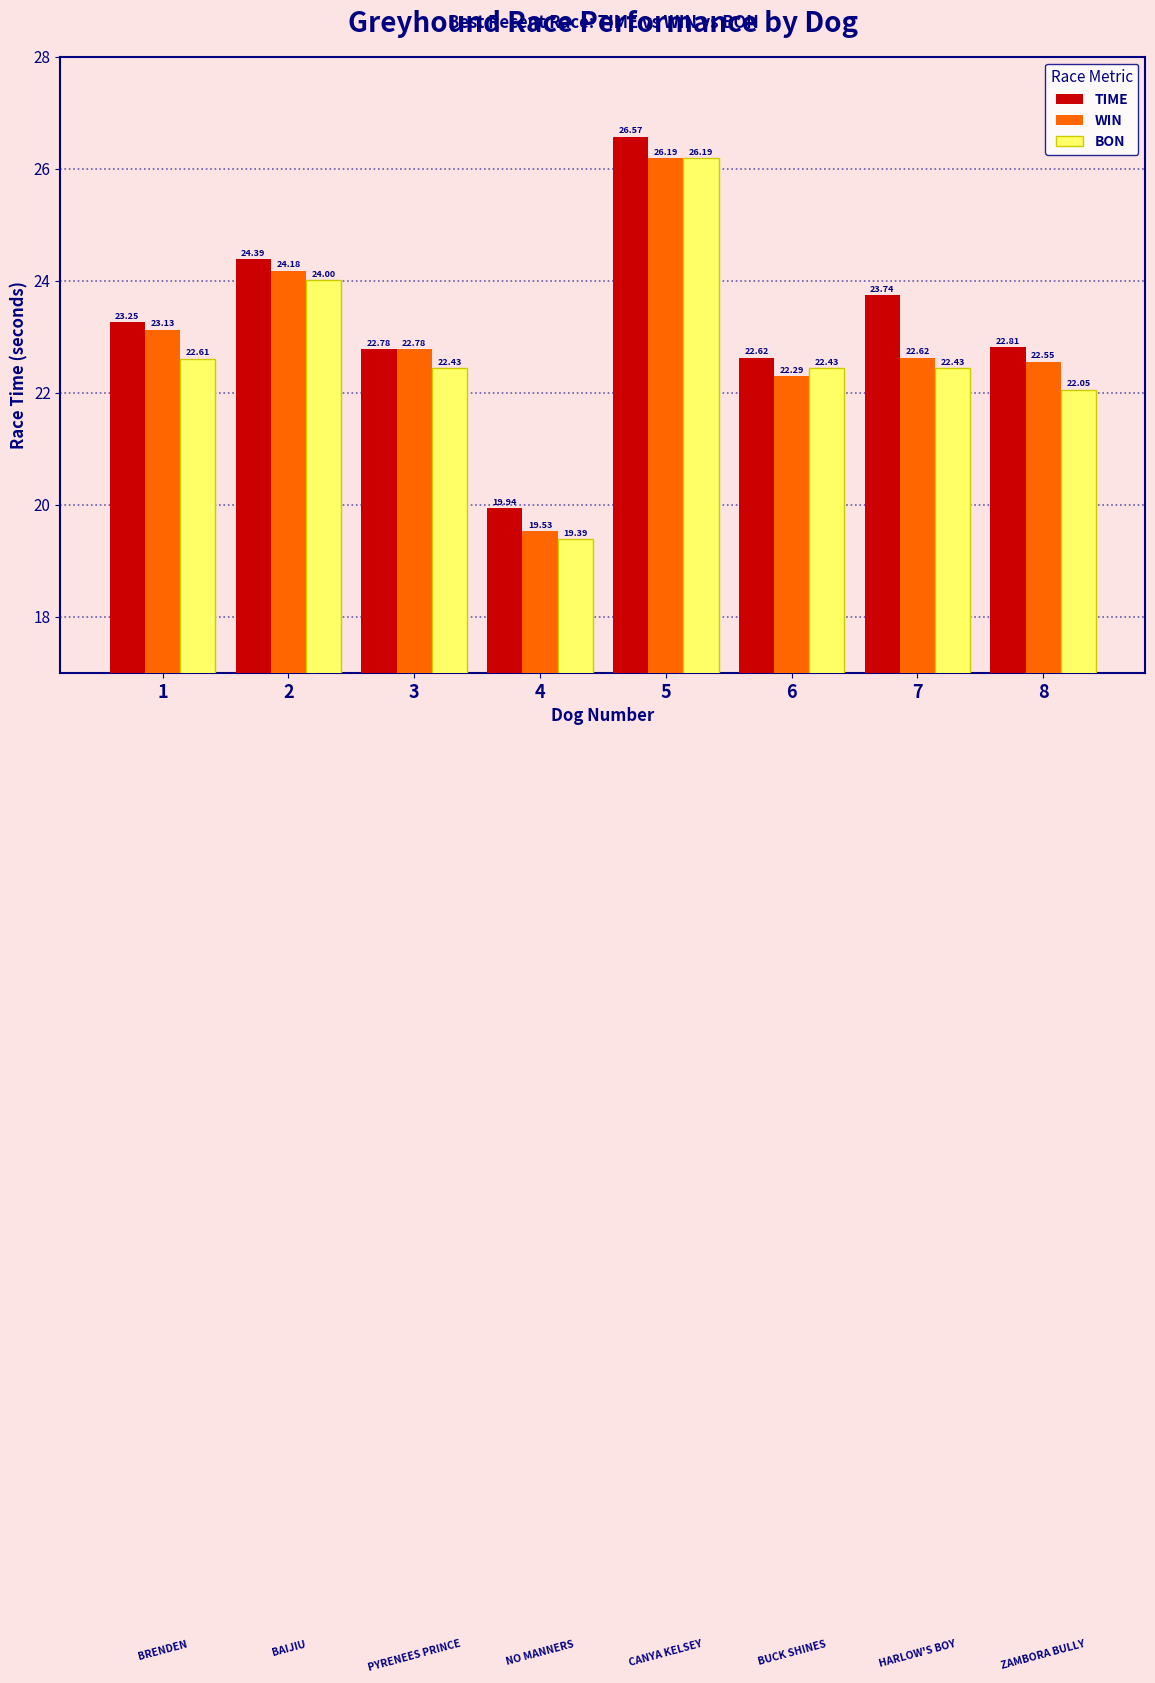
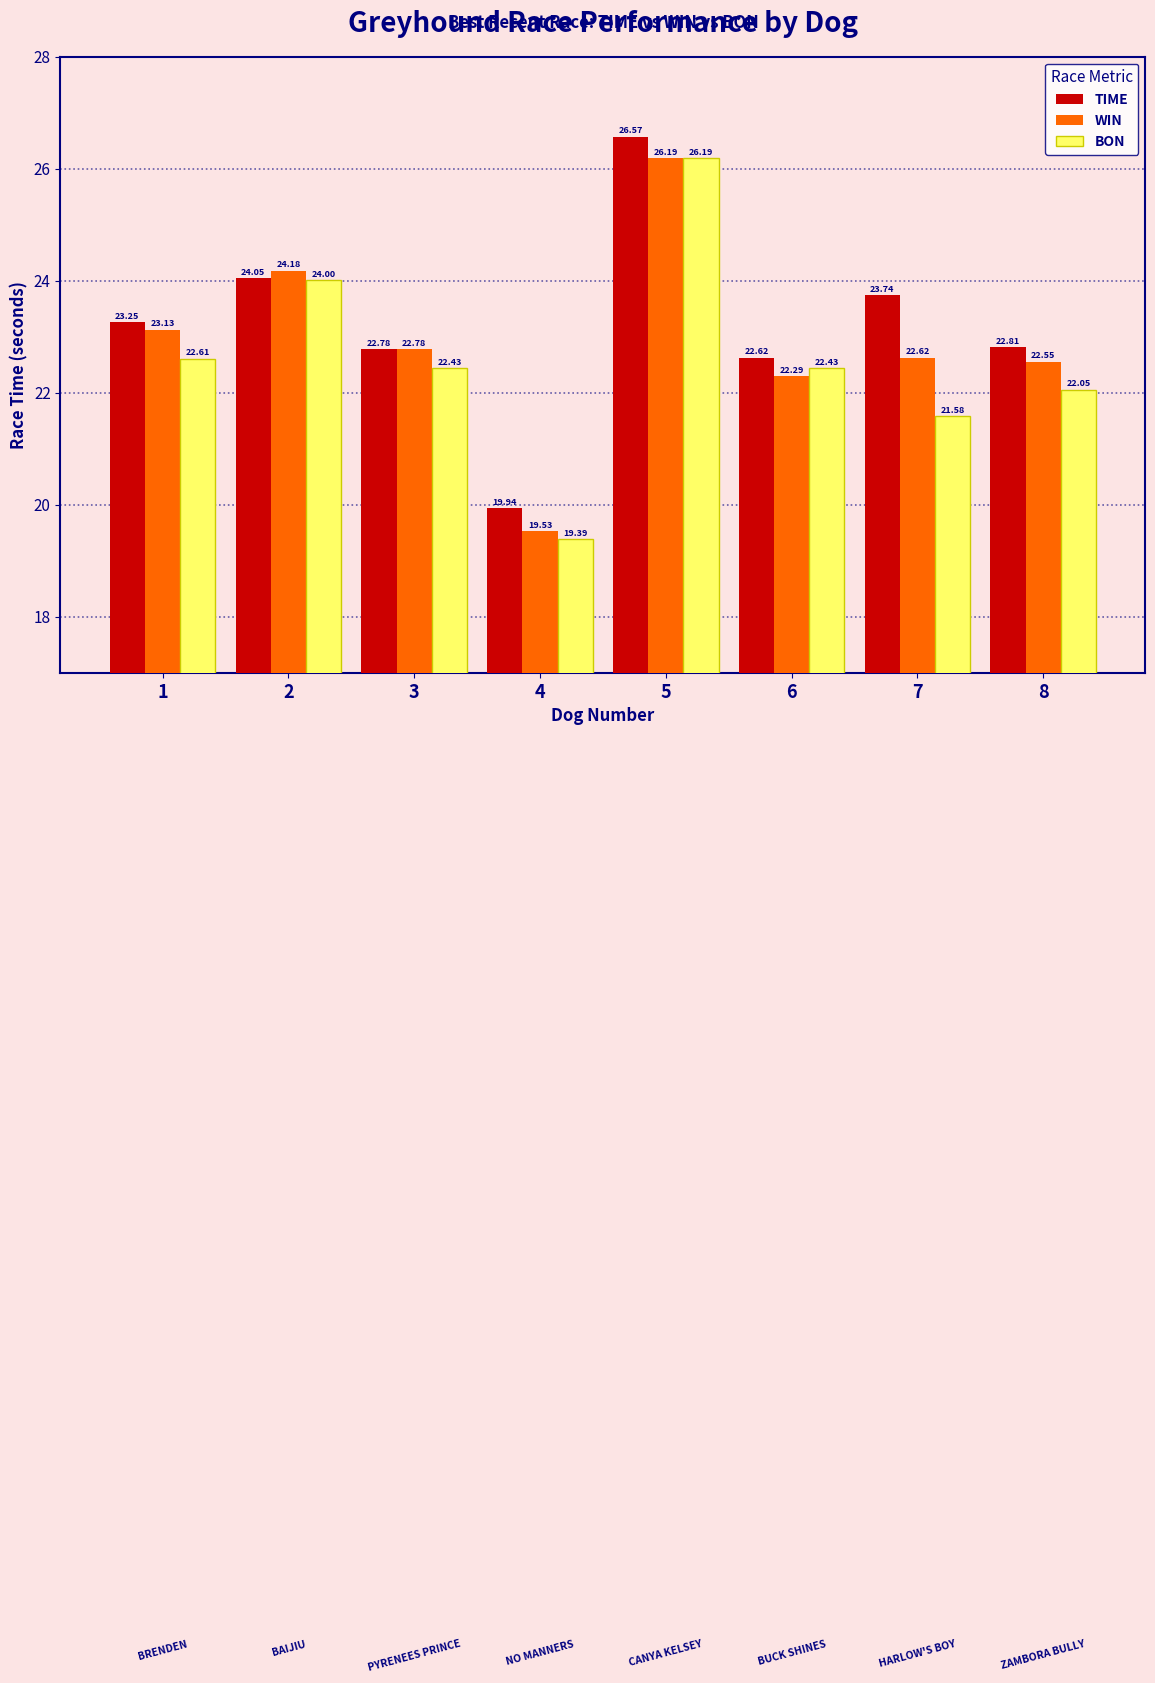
  {
    "TIME": {
      "1": 23.25,
-     "2": 24.39,
+     "2": 24.05,
      "3": 22.78,
      "4": 19.94,
      "5": 26.57,
      "6": 22.62,
      "7": 23.74,
      "8": 22.81
    },
    "WIN": {
      "1": 23.13,
      "2": 24.18,
      "3": 22.78,
      "4": 19.53,
      "5": 26.19,
      "6": 22.29,
      "7": 22.62,
      "8": 22.55
    },
    "BON": {
      "1": 22.61,
      "2": 24.00,
      "3": 22.43,
      "4": 19.39,
      "5": 26.19,
      "6": 22.43,
-     "7": 22.43,
+     "7": 21.58,
      "8": 22.05
    }
  }
